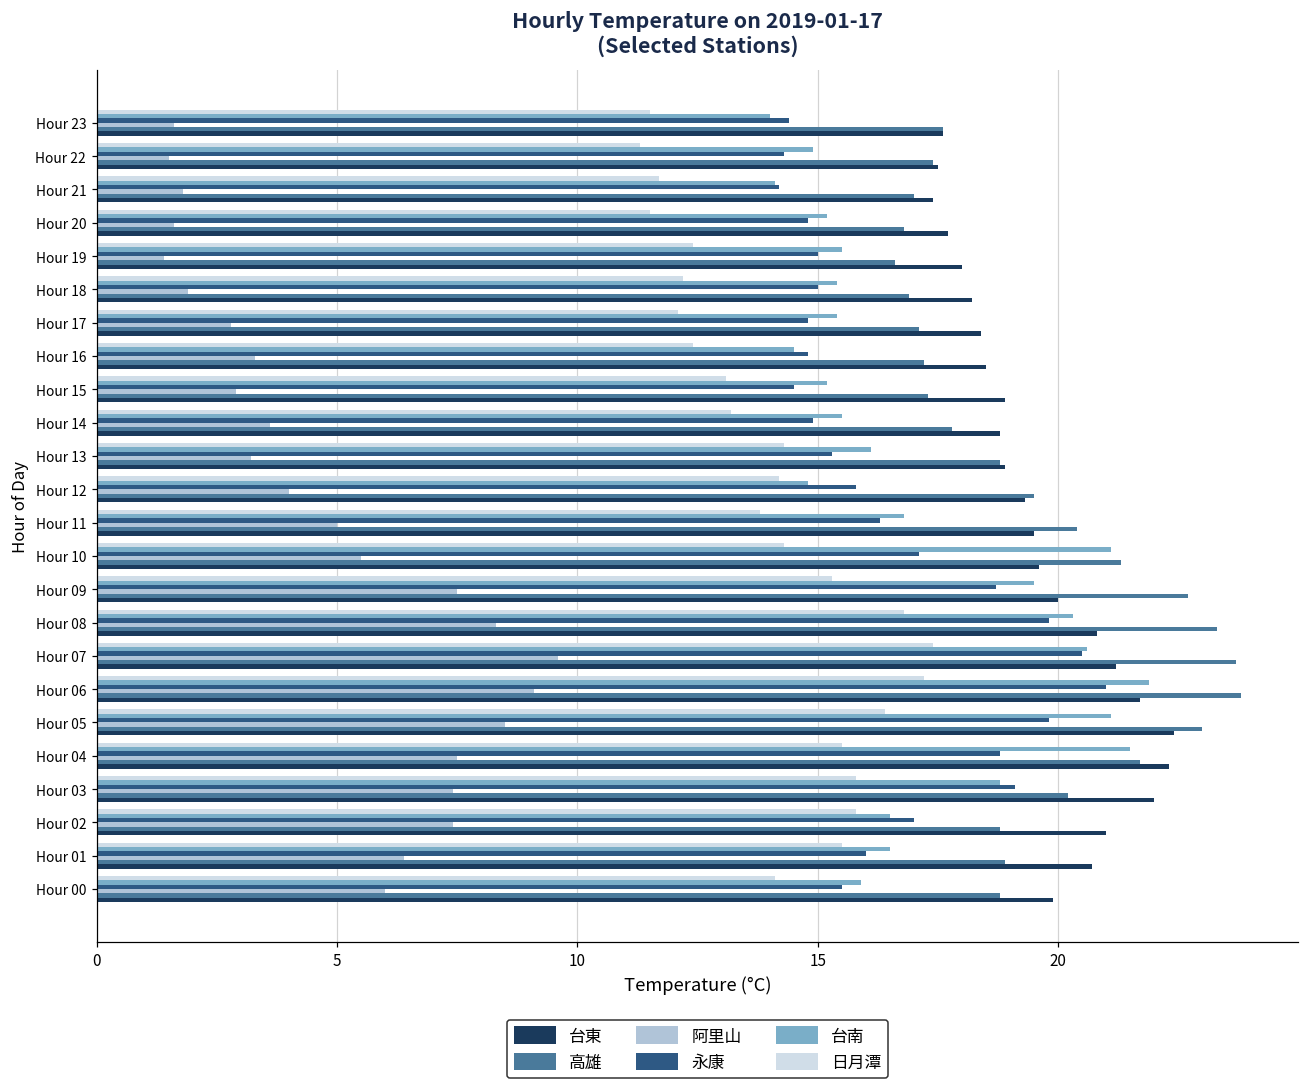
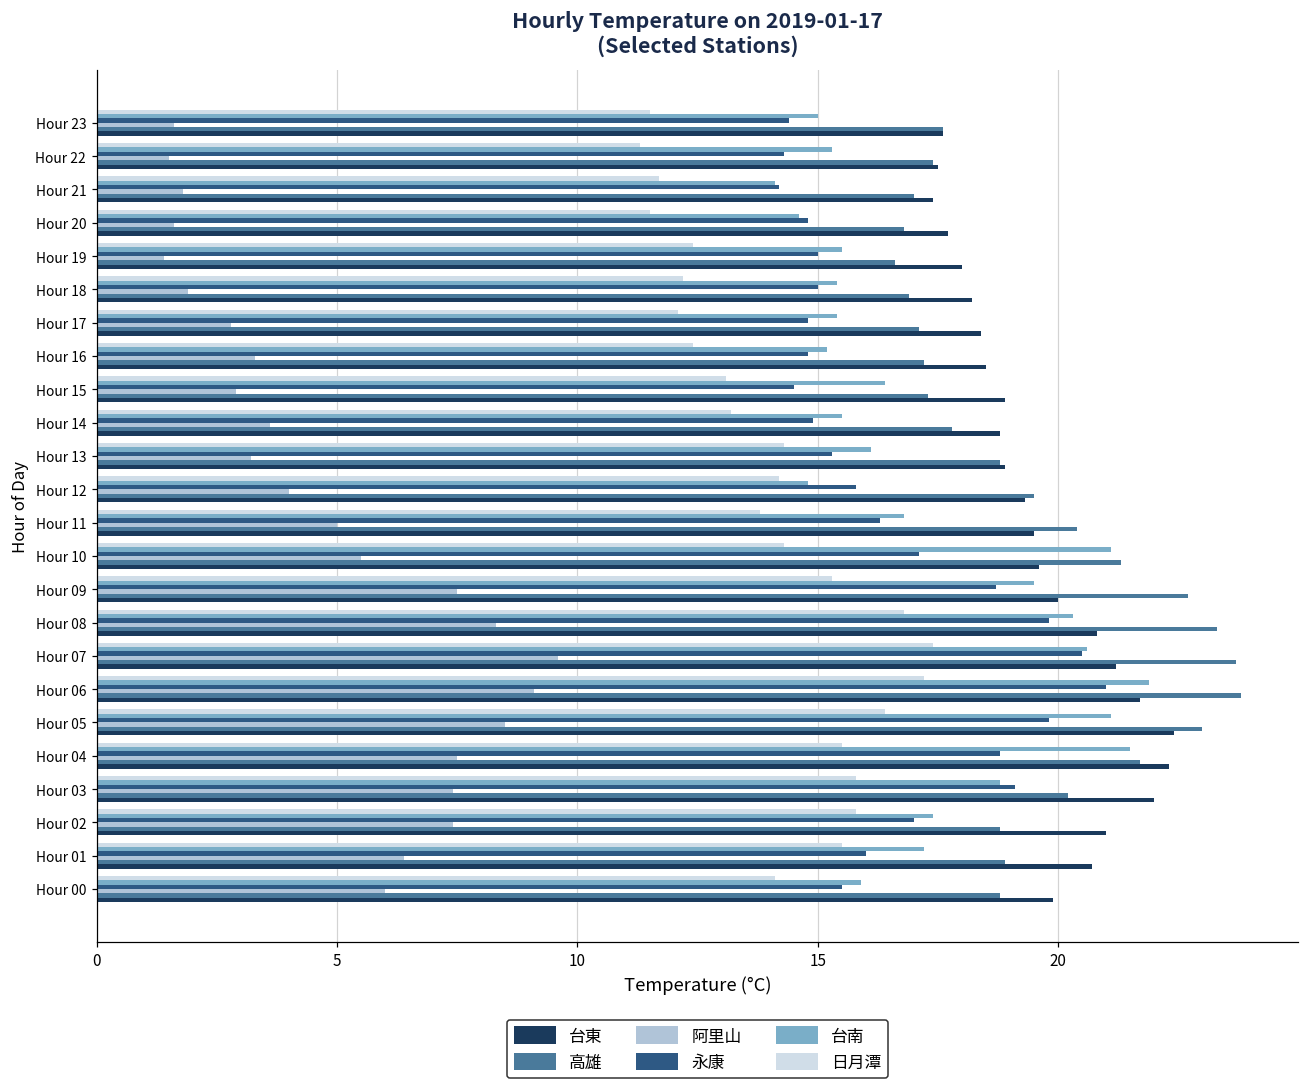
  {
    "台南": {
-     "Hour 23": 14,
-     "Hour 22": 14.9,
+     "Hour 23": 15,
+     "Hour 22": 15.3,
      "Hour 21": 14.1,
-     "Hour 20": 15.2,
+     "Hour 20": 14.6,
      "Hour 19": 15.5,
      "Hour 18": 15.4,
      "Hour 17": 15.4,
-     "Hour 16": 14.5,
-     "Hour 15": 15.2,
+     "Hour 16": 15.2,
+     "Hour 15": 16.4,
      "Hour 14": 15.5,
      "Hour 13": 16.1,
      "Hour 12": 14.8,
      "Hour 11": 16.8,
      "Hour 10": 21.1,
      "Hour 09": 19.5,
      "Hour 08": 20.3,
      "Hour 07": 20.6,
      "Hour 06": 21.9,
      "Hour 05": 21.1,
      "Hour 04": 21.5,
      "Hour 03": 18.8,
-     "Hour 02": 16.5,
-     "Hour 01": 16.5,
+     "Hour 02": 17.4,
+     "Hour 01": 17.2,
      "Hour 00": 15.9
    }
  }
